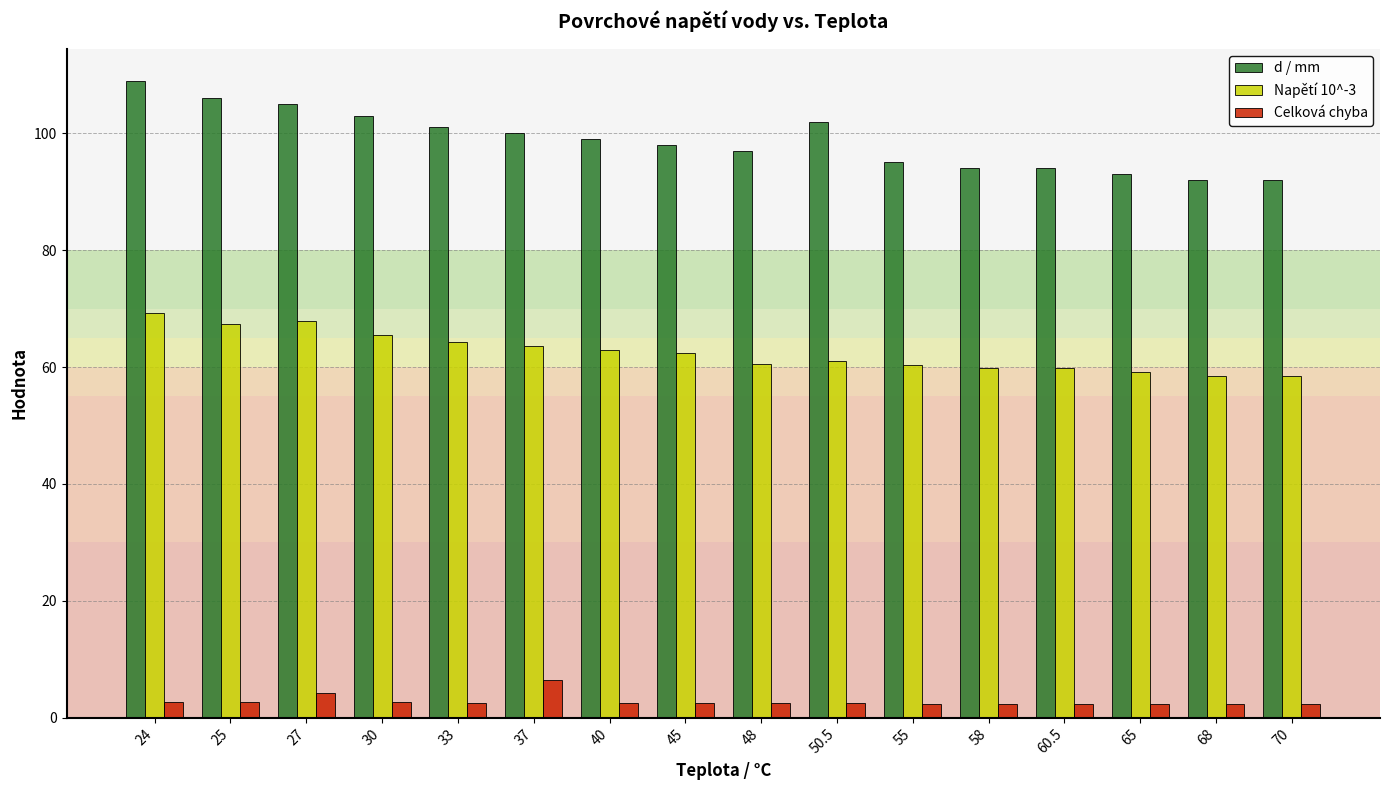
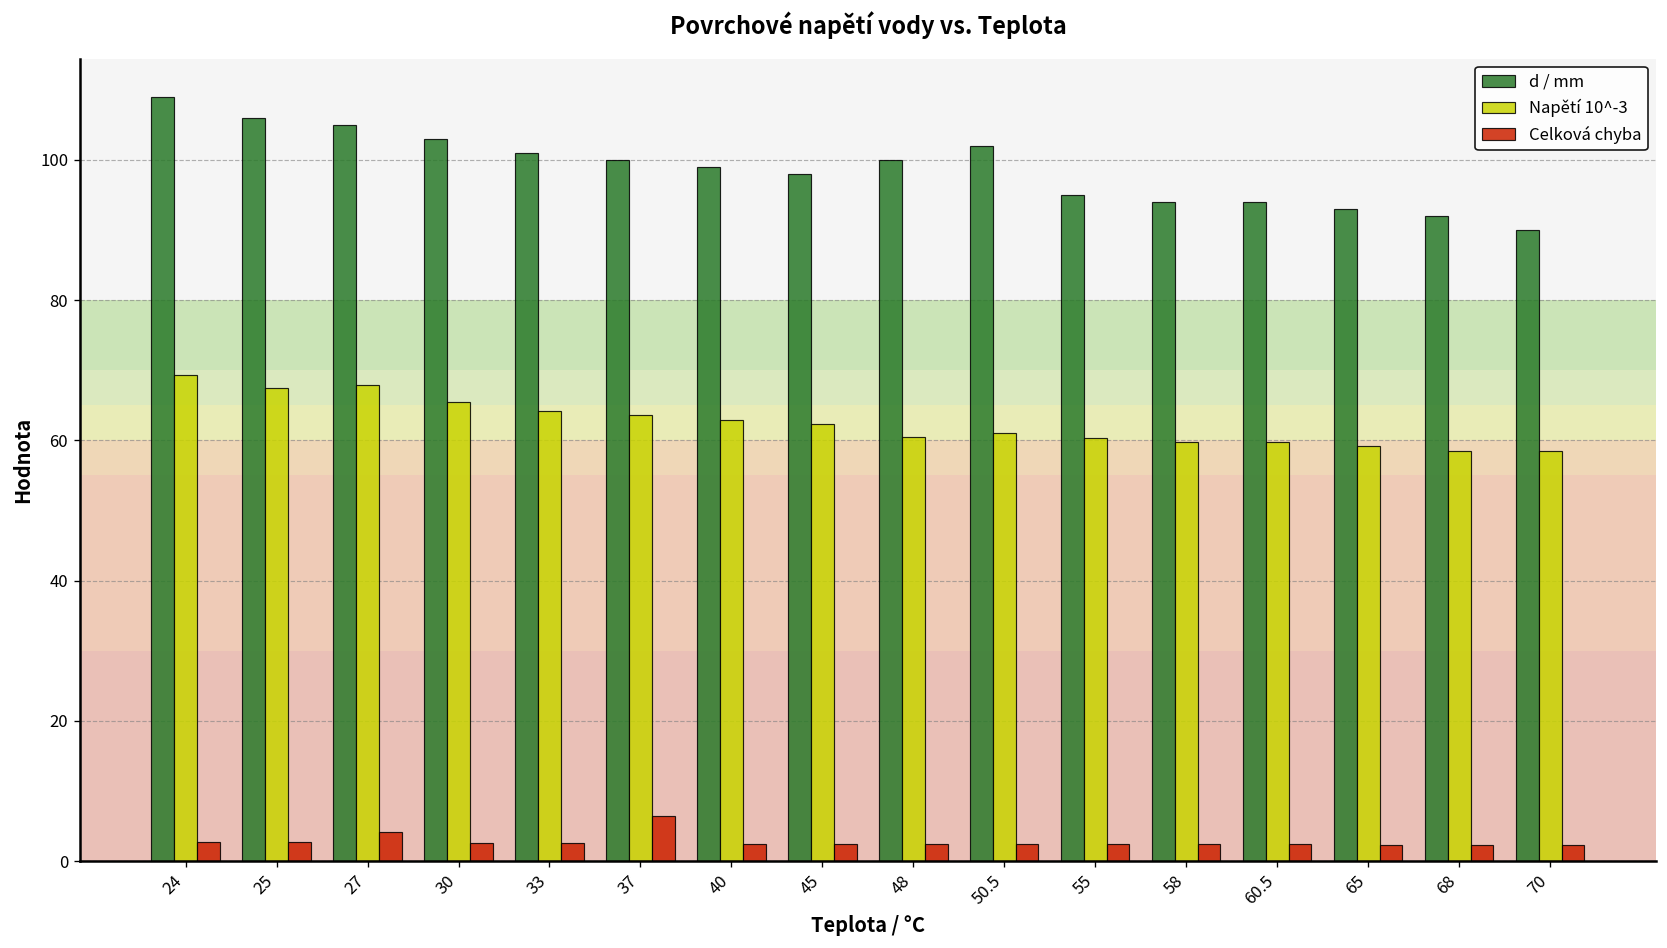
  {
    "d / mm": {
      "24": 109,
      "25": 106,
      "27": 105,
      "30": 103,
      "33": 101,
      "37": 100,
      "40": 99,
      "45": 98,
-     "48": 97,
+     "48": 100,
      "50.5": 102,
      "55": 95,
      "58": 94,
      "60.5": 94,
      "65": 93,
      "68": 92,
-     "70": 92
+     "70": 90
    },
    "Napětí 10^-3": {
      "24": 69,
      "25": 67,
      "27": 68,
      "30": 65,
      "33": 64,
      "37": 64,
      "40": 63,
      "45": 62,
      "48": 60,
      "50.5": 61,
      "55": 60,
      "58": 60,
      "60.5": 60,
      "65": 59,
      "68": 59,
      "70": 59
    },
    "Celková chyba": {
      "24": 3,
      "25": 3,
      "27": 4,
      "30": 3,
      "33": 3,
      "37": 6,
      "40": 3,
      "45": 2,
      "48": 2,
      "50.5": 2,
      "55": 2,
      "58": 2,
      "60.5": 2,
      "65": 2,
      "68": 2,
      "70": 2
    }
  }
